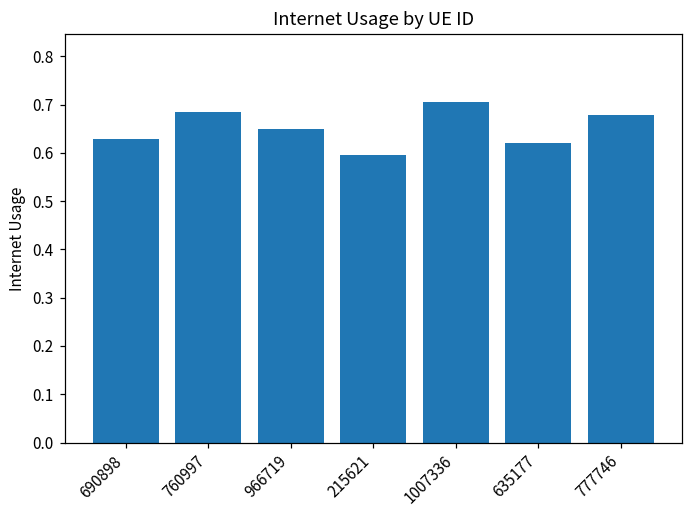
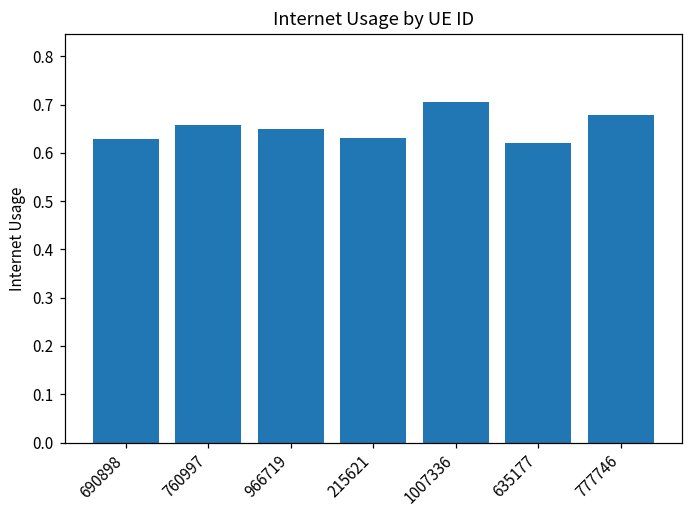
  {
    "690898": 0.63,
-   "760997": 0.68,
+   "760997": 0.66,
    "966719": 0.65,
-   "215621": 0.60,
+   "215621": 0.63,
    "1007336": 0.70,
    "635177": 0.62,
    "777746": 0.68
  }
